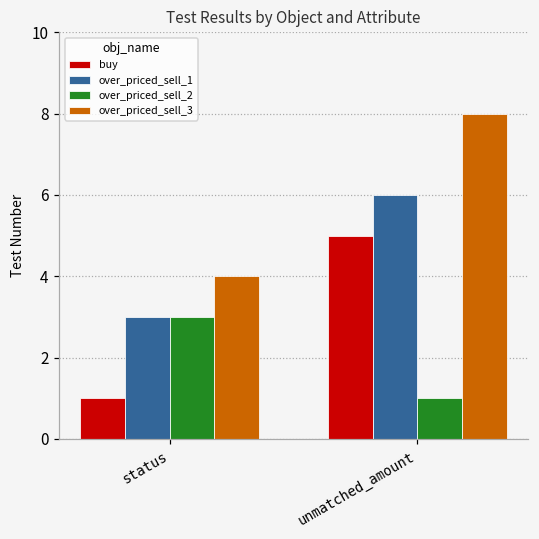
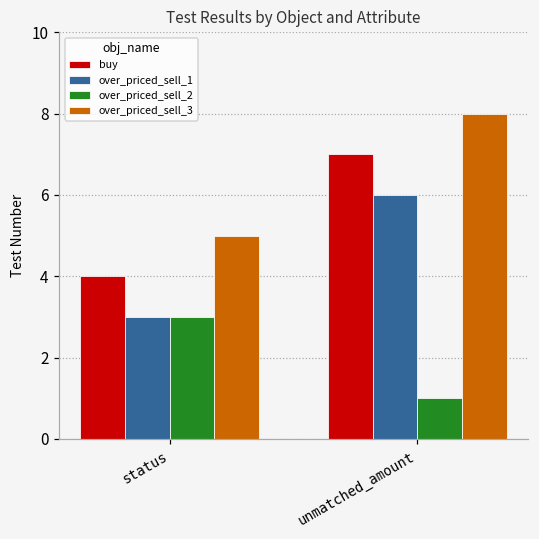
  {
    "buy": {
-     "status": 1,
-     "unmatched_amount": 5
+     "status": 4,
+     "unmatched_amount": 7
    },
    "over_priced_sell_1": {
      "status": 3,
      "unmatched_amount": 6
    },
    "over_priced_sell_2": {
      "status": 3,
      "unmatched_amount": 1
    },
    "over_priced_sell_3": {
-     "status": 4,
+     "status": 5,
      "unmatched_amount": 8
    }
  }
